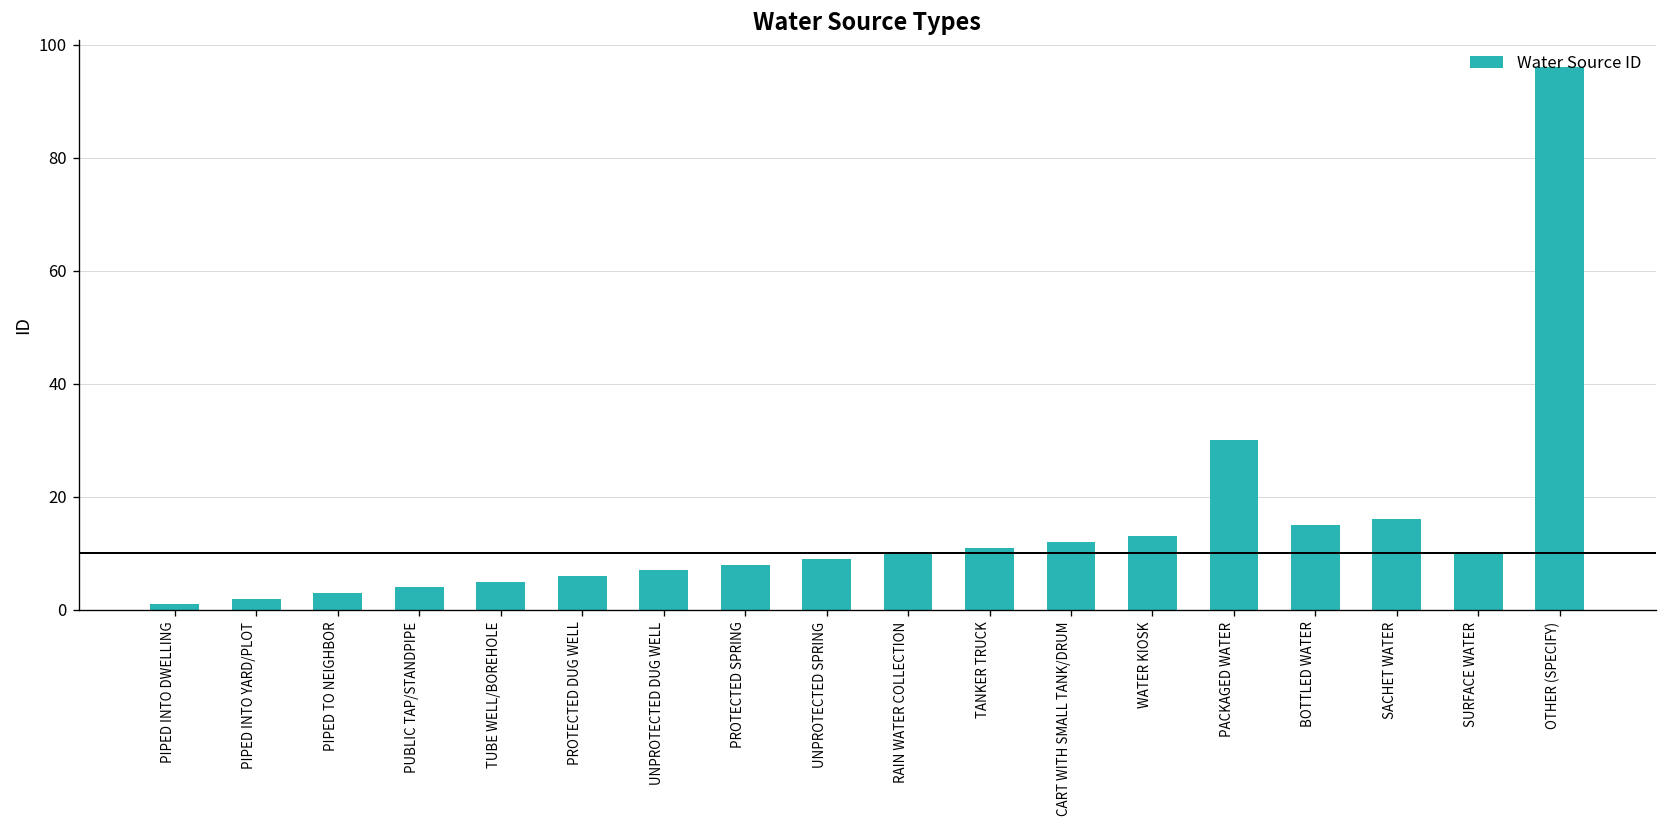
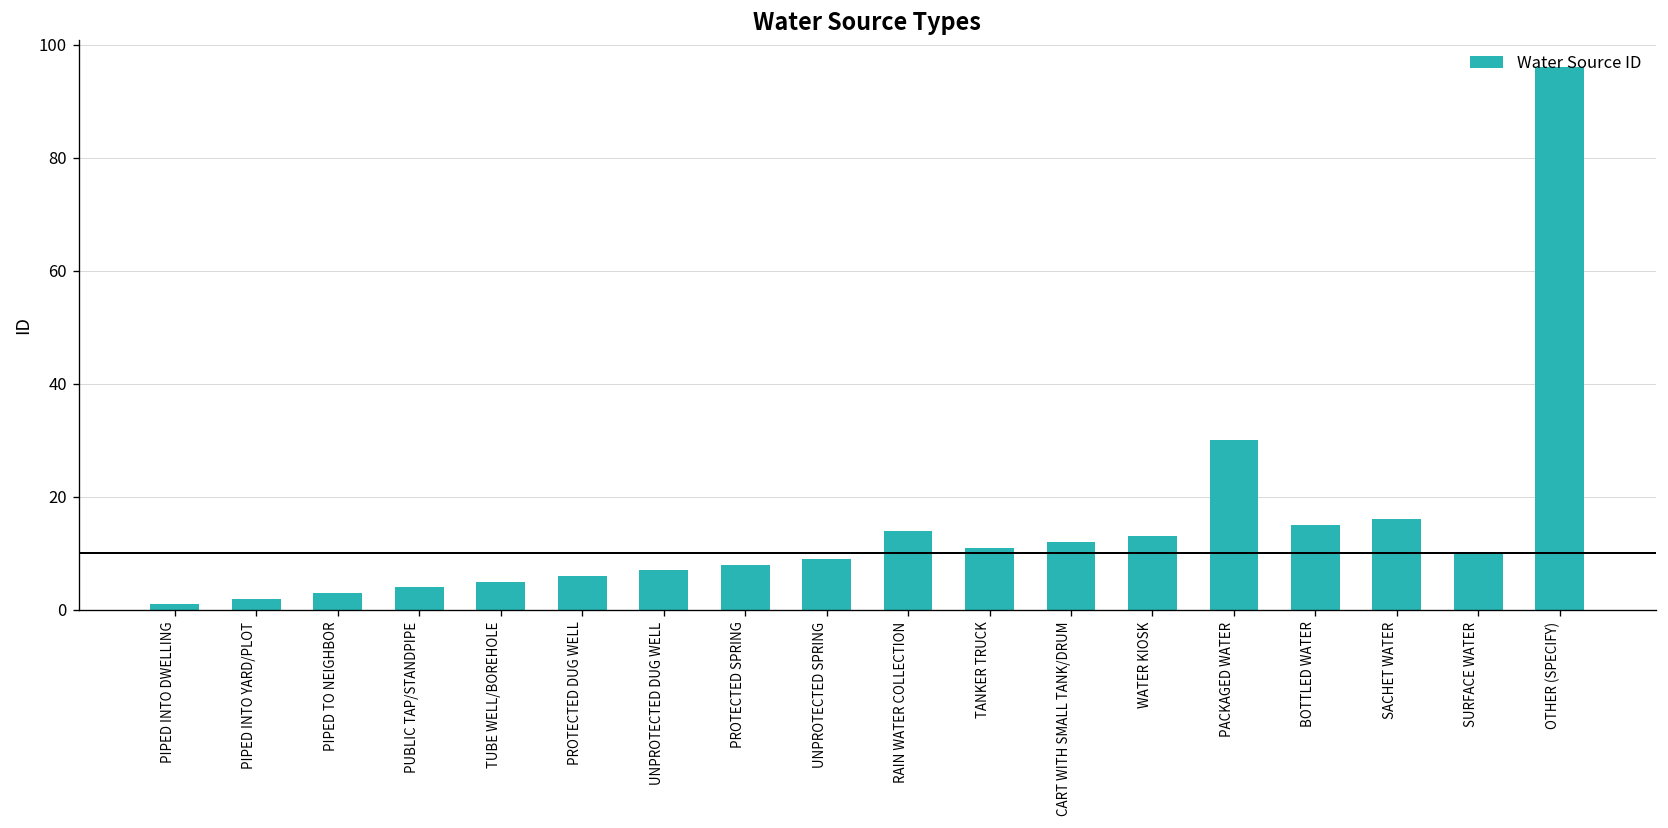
  {
    "PIPED INTO DWELLING": 1,
    "PIPED INTO YARD/PLOT": 2,
    "PIPED TO NEIGHBOR": 3,
    "PUBLIC TAP/STANDPIPE": 4,
    "TUBE WELL/BOREHOLE": 5,
    "PROTECTED DUG WELL": 6,
    "UNPROTECTED DUG WELL": 7,
    "PROTECTED SPRING": 8,
    "UNPROTECTED SPRING": 9,
-   "RAIN WATER COLLECTION": 10,
+   "RAIN WATER COLLECTION": 14,
    "TANKER TRUCK": 11,
    "CART WITH SMALL TANK/DRUM": 12,
    "WATER KIOSK": 13,
    "PACKAGED WATER": 30,
    "BOTTLED WATER": 15,
    "SACHET WATER": 16,
    "SURFACE WATER": 10,
    "OTHER (SPECIFY)": 96
  }
